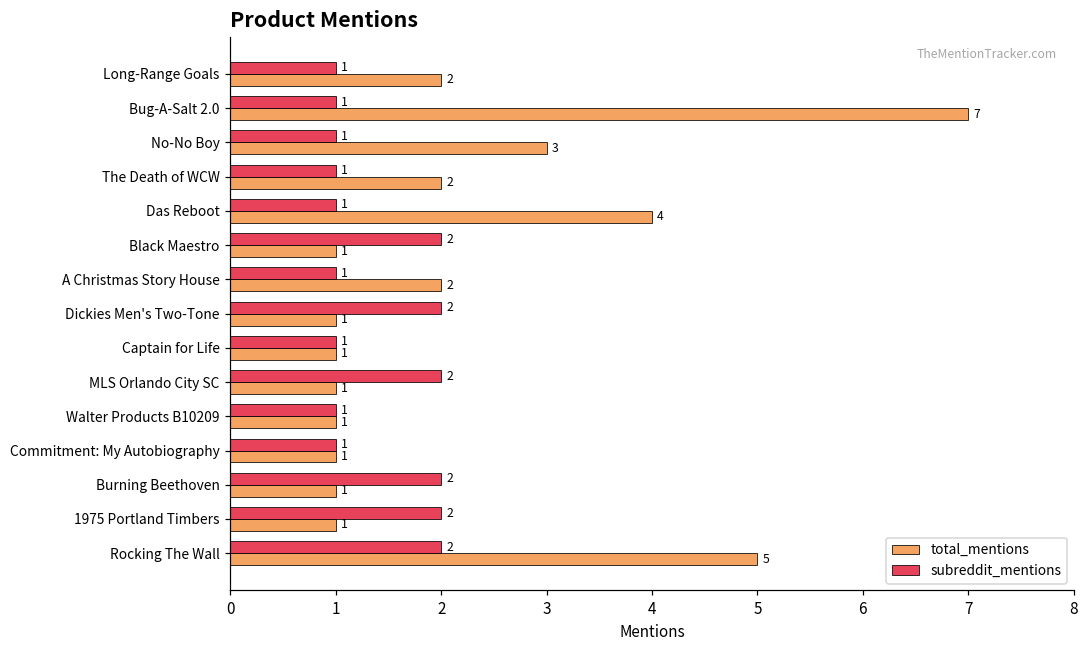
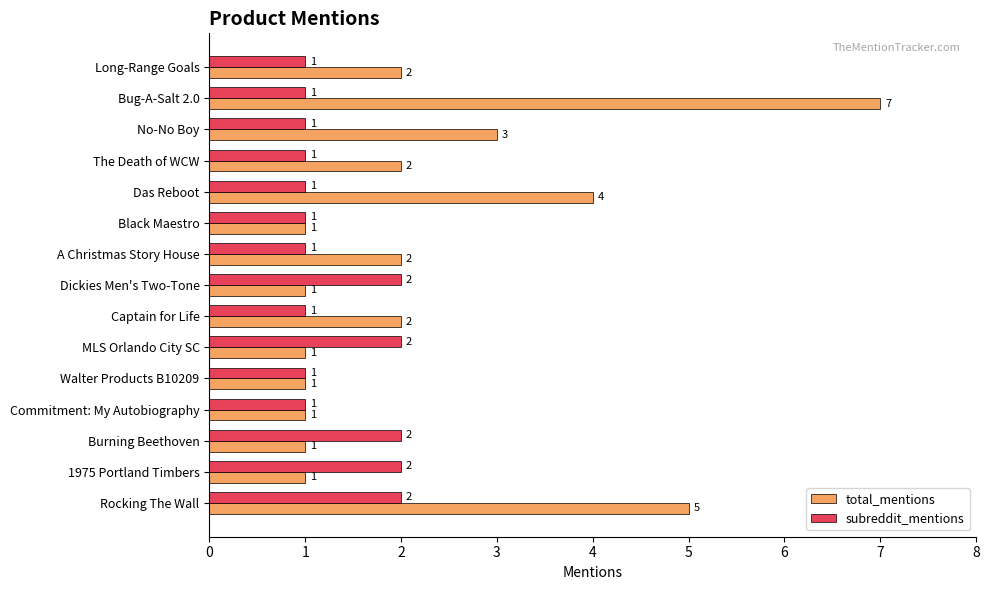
  {
    "total_mentions": {
      "Long-Range Goals": 2,
      "Bug-A-Salt 2.0": 7,
      "No-No Boy": 3,
      "The Death of WCW": 2,
      "Das Reboot": 4,
      "Black Maestro": 1,
      "A Christmas Story House": 2,
      "Dickies Men's Two-Tone": 1,
-     "Captain for Life": 1,
+     "Captain for Life": 2,
      "MLS Orlando City SC": 1,
      "Walter Products B10209": 1,
      "Commitment: My Autobiography": 1,
      "Burning Beethoven": 1,
      "1975 Portland Timbers": 1,
      "Rocking The Wall": 5
    },
    "subreddit_mentions": {
      "Long-Range Goals": 1,
      "Bug-A-Salt 2.0": 1,
      "No-No Boy": 1,
      "The Death of WCW": 1,
      "Das Reboot": 1,
-     "Black Maestro": 2,
+     "Black Maestro": 1,
      "A Christmas Story House": 1,
      "Dickies Men's Two-Tone": 2,
      "Captain for Life": 1,
      "MLS Orlando City SC": 2,
      "Walter Products B10209": 1,
      "Commitment: My Autobiography": 1,
      "Burning Beethoven": 2,
      "1975 Portland Timbers": 2,
      "Rocking The Wall": 2
    }
  }
